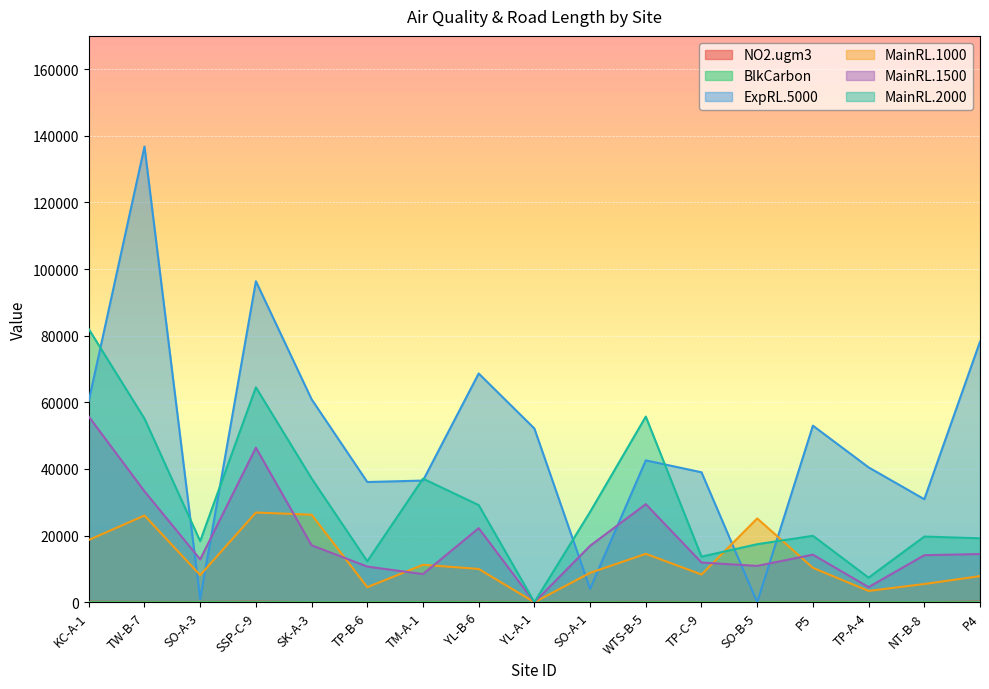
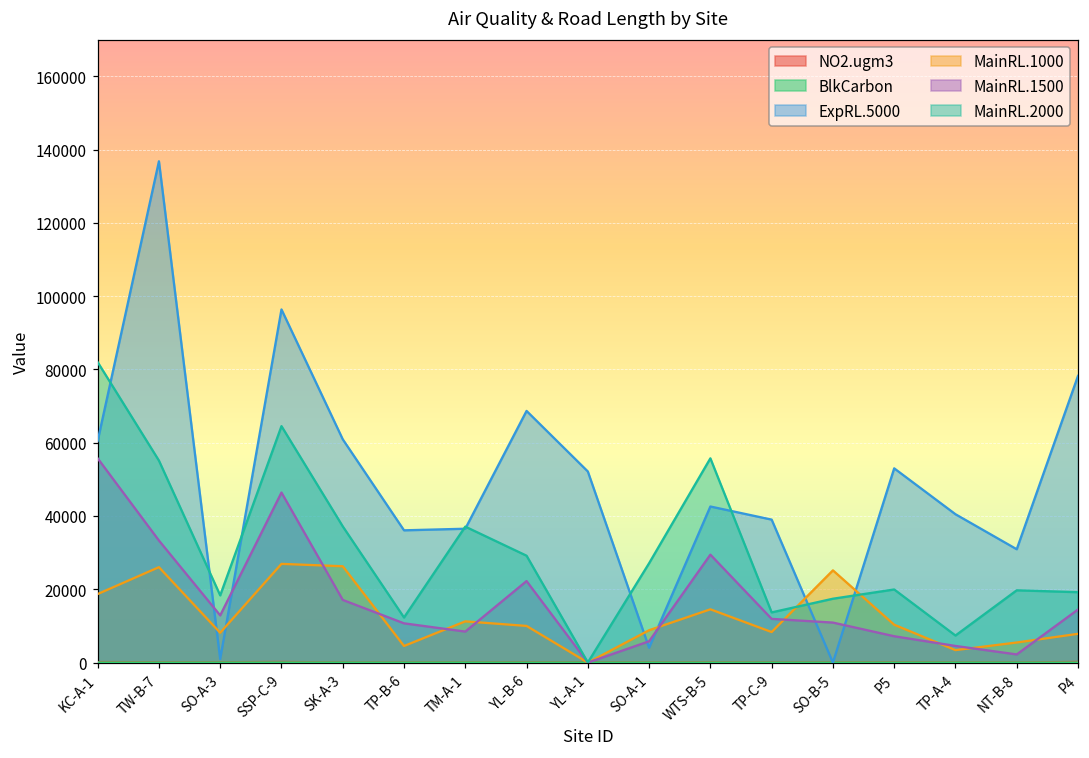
  {
    "MainRL.1000": {
      "KC-A-1": 19000,
      "TW-B-7": 26000,
      "SO-A-3": 8000,
      "SSP-C-9": 27000,
      "SK-A-3": 26000,
      "TP-B-6": 5000,
      "TM-A-1": 11000,
      "YL-B-6": 10000,
      "SO-A-1": 9000,
      "WTS-B-5": 15000,
      "TP-C-9": 8000,
      "SO-B-5": 25000,
      "P5": 10000,
      "TP-A-4": 3000,
      "NT-B-8": 5000,
      "P4": 8000
    },
    "MainRL.1500": {
      "KC-A-1": 56000,
      "TW-B-7": 33000,
      "SO-A-3": 13000,
      "SSP-C-9": 46000,
      "SK-A-3": 17000,
      "TP-B-6": 11000,
      "TM-A-1": 8000,
      "YL-B-6": 22000,
-     "SO-A-1": 17000,
+     "SO-A-1": 6000,
      "WTS-B-5": 29000,
      "TP-C-9": 12000,
      "SO-B-5": 11000,
-     "P5": 14000,
+     "P5": 7000,
      "TP-A-4": 5000,
-     "NT-B-8": 14000,
+     "NT-B-8": 2000,
      "P4": 14000
    }
  }
